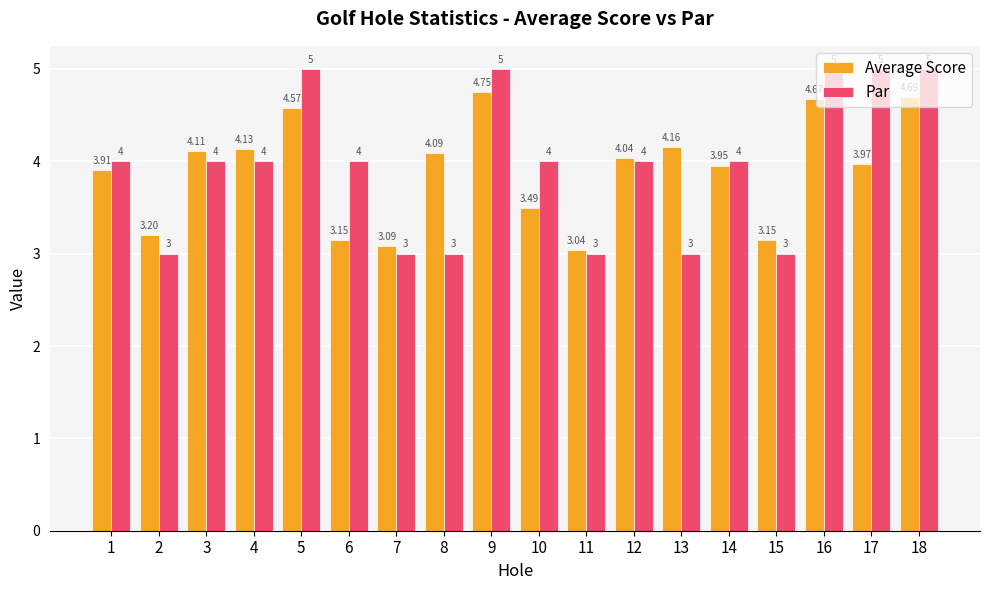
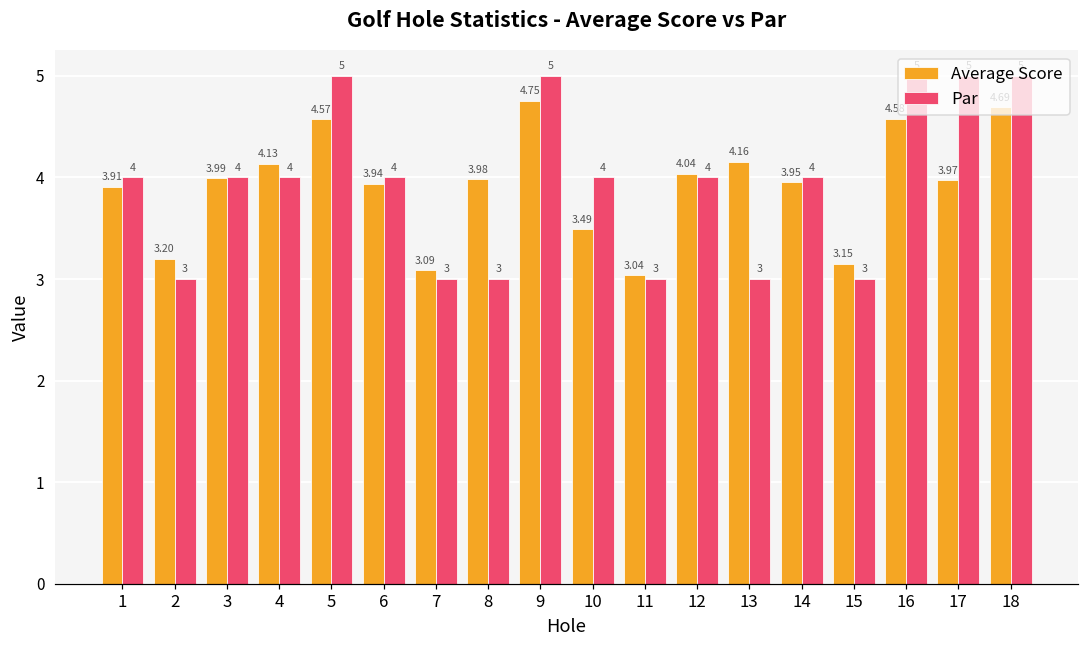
  {
    "Average Score": {
      "1": 3.91,
      "2": 3.20,
-     "3": 4.11,
+     "3": 3.99,
      "4": 4.13,
      "5": 4.57,
-     "6": 3.15,
+     "6": 3.94,
      "7": 3.09,
-     "8": 4.09,
+     "8": 3.98,
      "9": 4.75,
      "10": 3.49,
      "11": 3.04,
      "12": 4.04,
      "13": 4.16,
      "14": 3.95,
      "15": 3.15,
-     "16": 4.7,
+     "16": 4.6,
      "17": 3.97
    },
    "Par": {
      "1": 4,
      "2": 3,
      "3": 4,
      "4": 4,
      "5": 5,
      "6": 4,
      "7": 3,
      "8": 3,
      "9": 5,
      "10": 4,
      "11": 3,
      "12": 4,
      "13": 3,
      "14": 4,
      "15": 3
    }
  }
